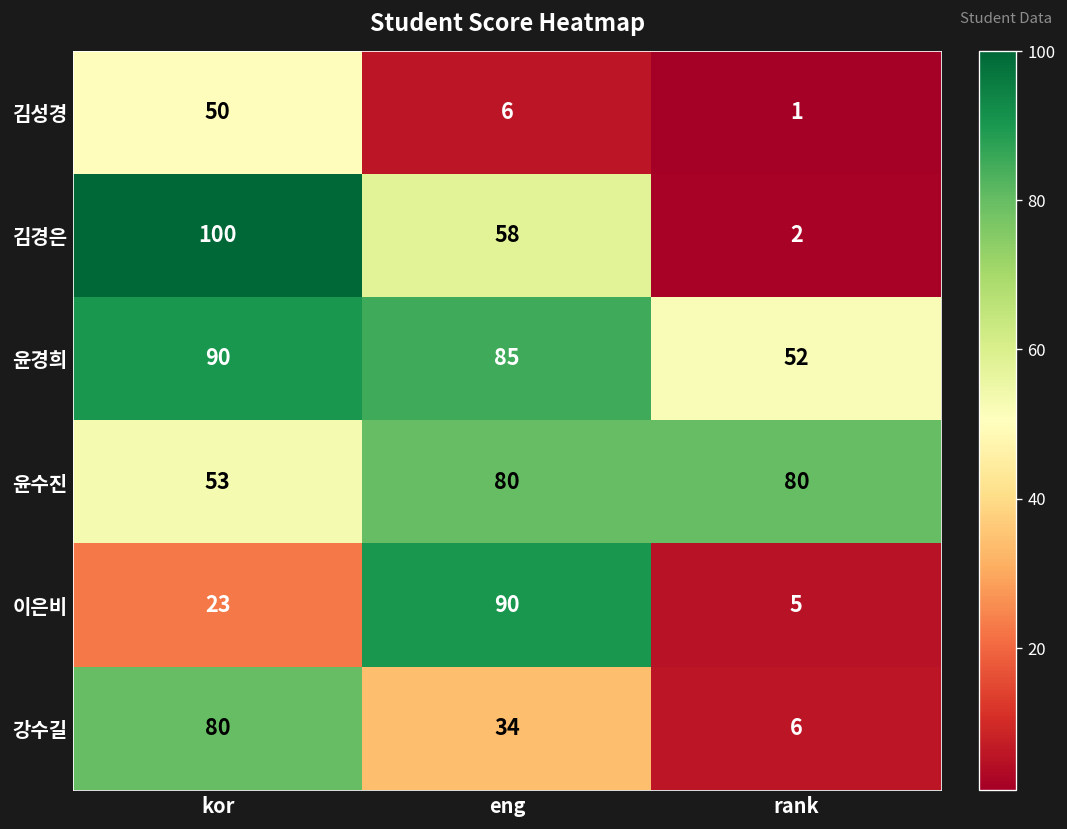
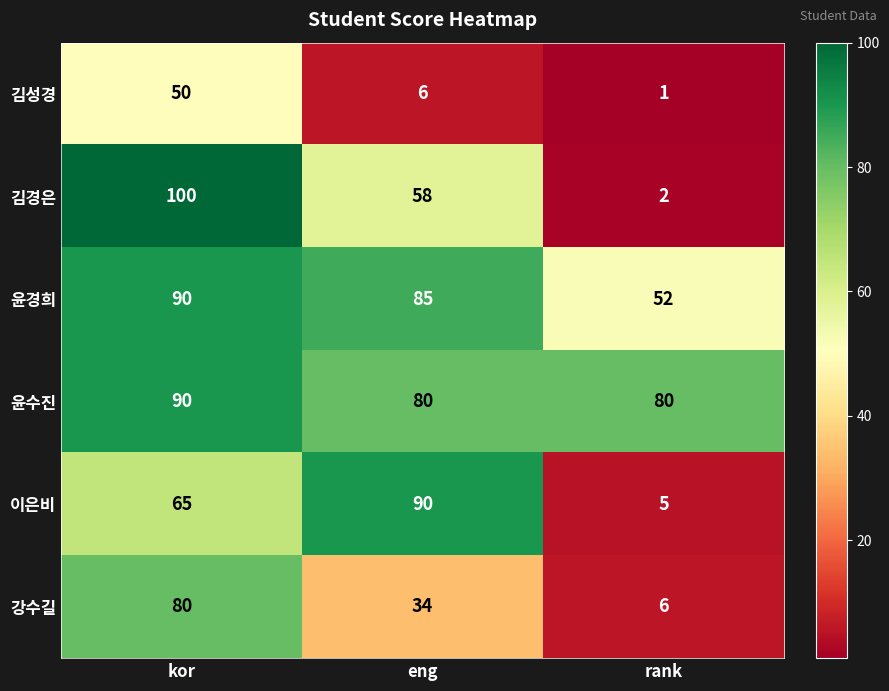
  {
    "김성경": {
      "kor": 50,
      "eng": 6,
      "rank": 1
    },
    "김경은": {
      "kor": 100,
      "eng": 58,
      "rank": 2
    },
    "윤경희": {
      "kor": 90,
      "eng": 85,
      "rank": 52
    },
    "윤수진": {
-     "kor": 53,
+     "kor": 90,
      "eng": 80,
      "rank": 80
    },
    "이은비": {
-     "kor": 23,
+     "kor": 65,
      "eng": 90,
      "rank": 5
    },
    "강수길": {
      "kor": 80,
      "eng": 34,
      "rank": 6
    }
  }
